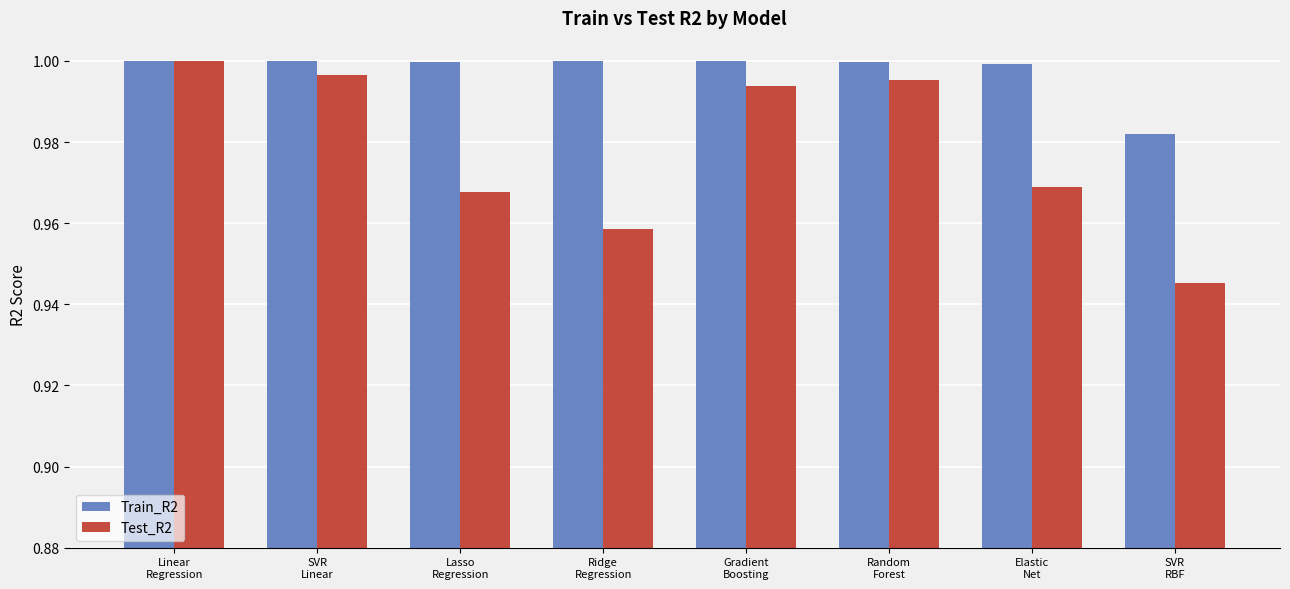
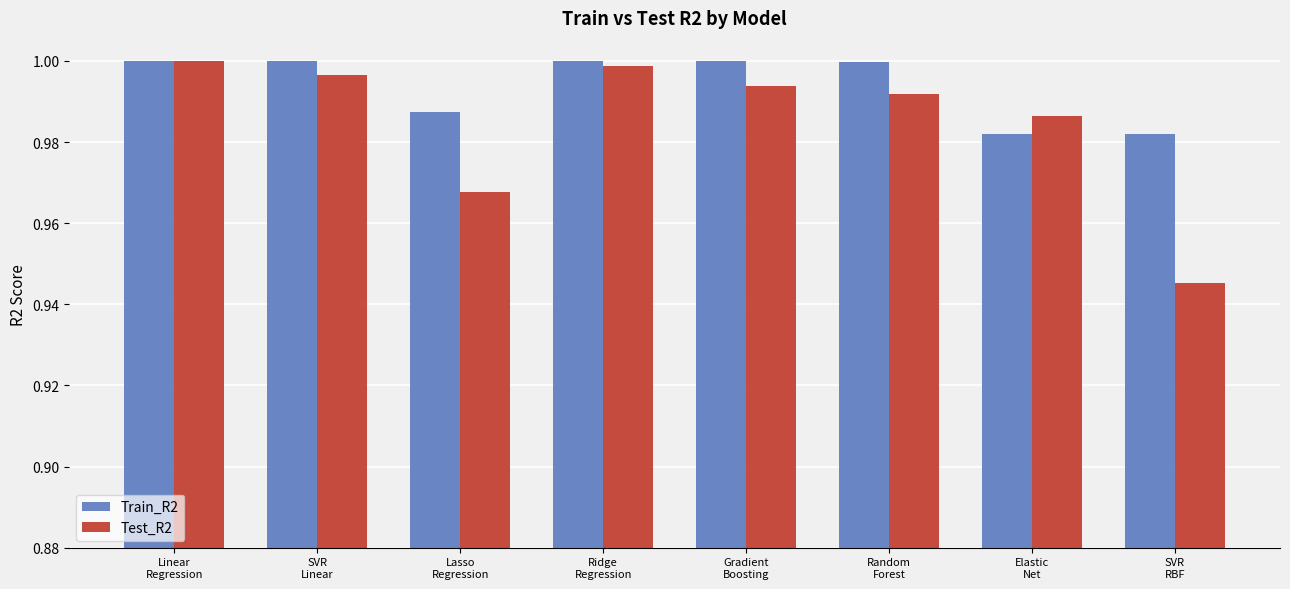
  {
    "Train_R2": {
      "Linear Regression": 1.000,
      "SVR Linear": 1.000,
-     "Lasso Regression": 1.000,
+     "Lasso Regression": 0.987,
      "Ridge Regression": 1.000,
      "Gradient Boosting": 1.000,
      "Random Forest": 1.000,
-     "Elastic Net": 0.999,
+     "Elastic Net": 0.982,
      "SVR RBF": 0.982
    },
    "Test_R2": {
      "Linear Regression": 1.000,
      "SVR Linear": 0.997,
      "Lasso Regression": 0.968,
-     "Ridge Regression": 0.959,
+     "Ridge Regression": 0.999,
      "Gradient Boosting": 0.994,
-     "Random Forest": 0.995,
-     "Elastic Net": 0.969,
+     "Random Forest": 0.992,
+     "Elastic Net": 0.987,
      "SVR RBF": 0.945
    }
  }
